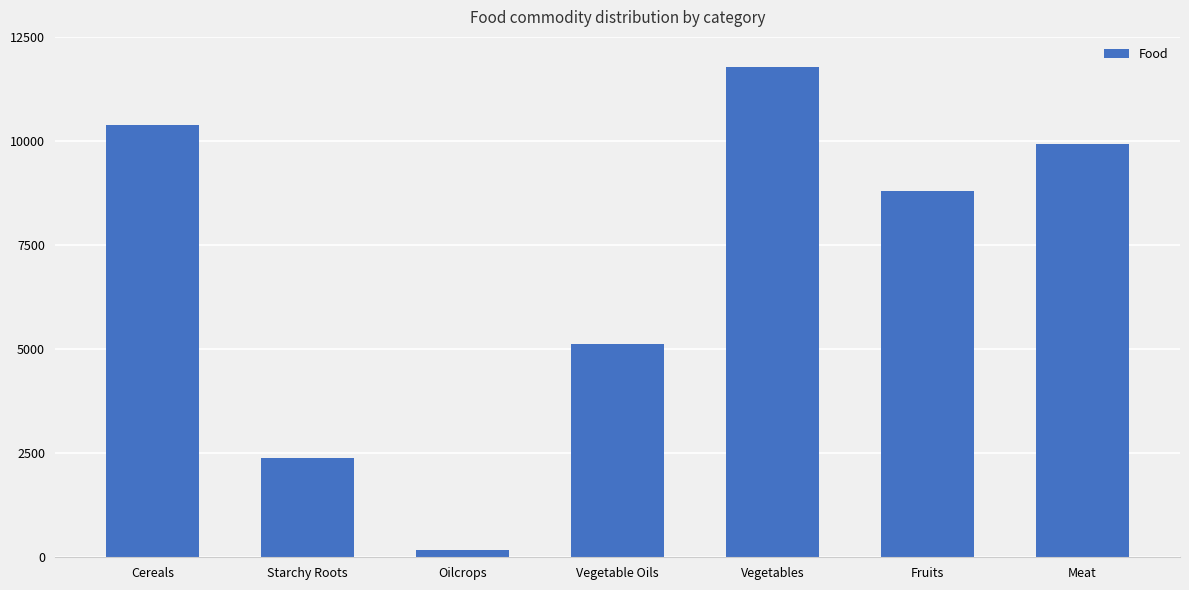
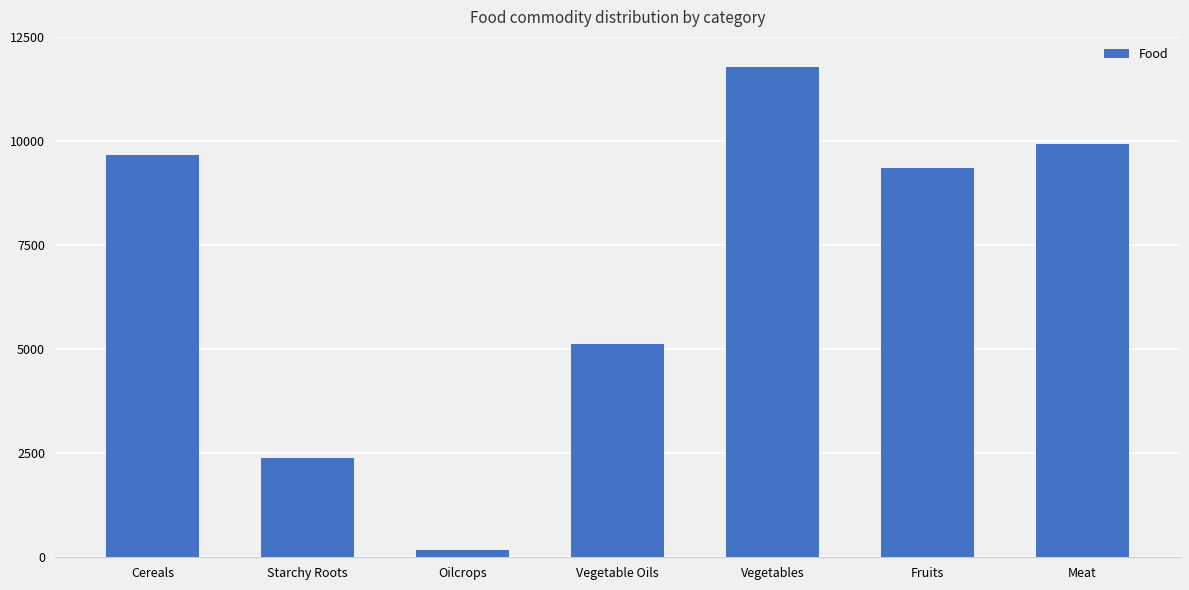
  {
-   "Cereals": 10400,
+   "Cereals": 9700,
    "Starchy Roots": 2400,
    "Oilcrops": 200,
    "Vegetable Oils": 5100,
    "Vegetables": 11800,
-   "Fruits": 8800,
+   "Fruits": 9400,
    "Meat": 9900
  }
